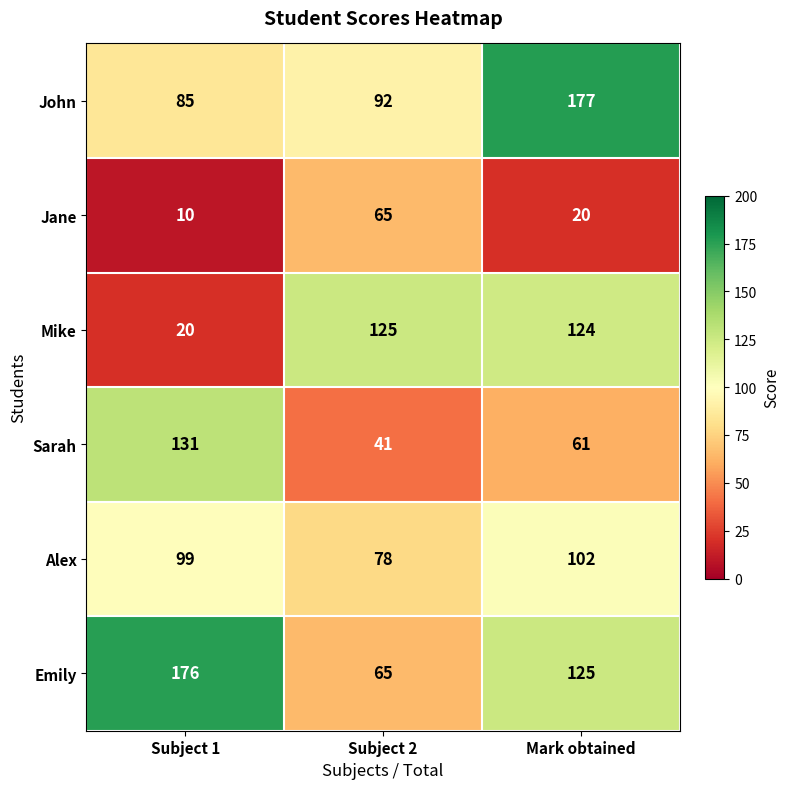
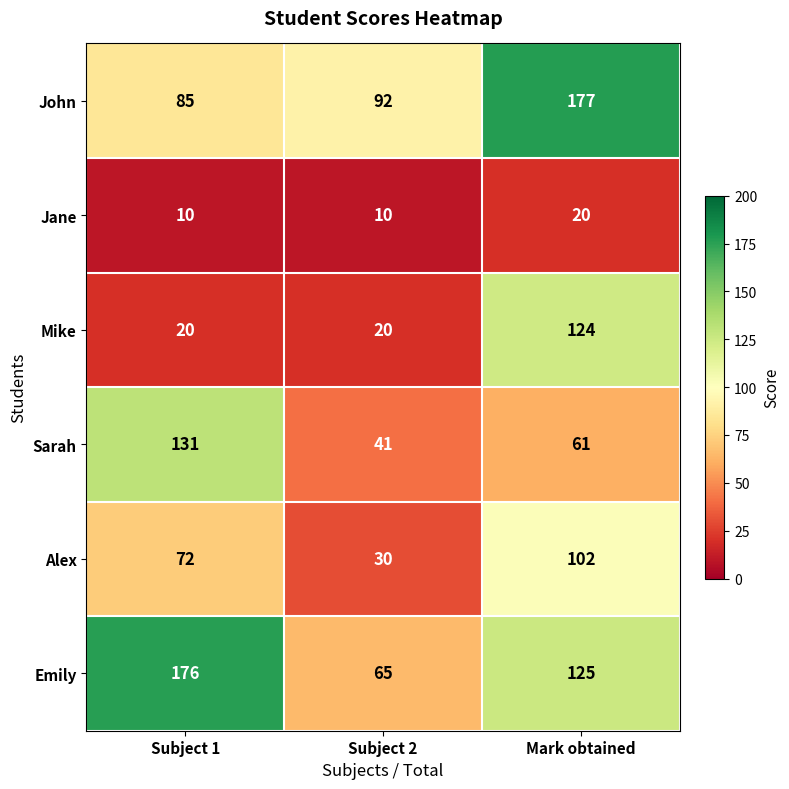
  {
    "John": {
      "Subject 1": 85,
      "Subject 2": 92,
      "Mark obtained": 177
    },
    "Jane": {
      "Subject 1": 10,
-     "Subject 2": 65,
+     "Subject 2": 10,
      "Mark obtained": 20
    },
    "Mike": {
      "Subject 1": 20,
-     "Subject 2": 125,
+     "Subject 2": 20,
      "Mark obtained": 124
    },
    "Sarah": {
      "Subject 1": 131,
      "Subject 2": 41,
      "Mark obtained": 61
    },
    "Alex": {
-     "Subject 1": 99,
-     "Subject 2": 78,
+     "Subject 1": 72,
+     "Subject 2": 30,
      "Mark obtained": 102
    },
    "Emily": {
      "Subject 1": 176,
      "Subject 2": 65,
      "Mark obtained": 125
    }
  }
